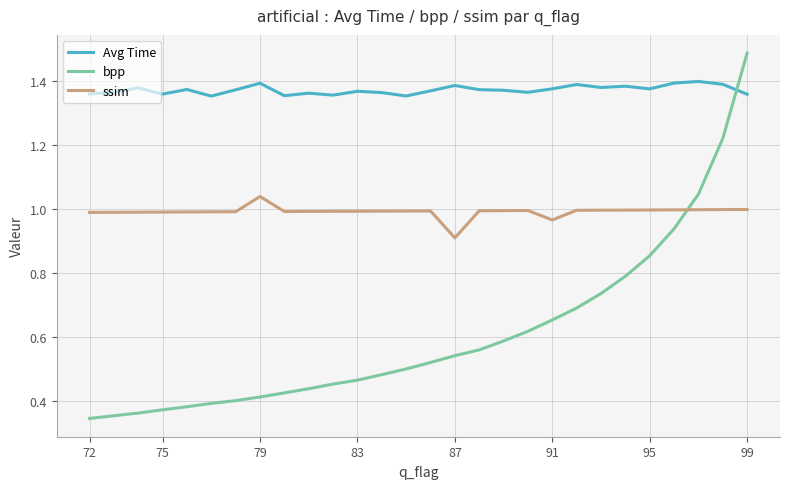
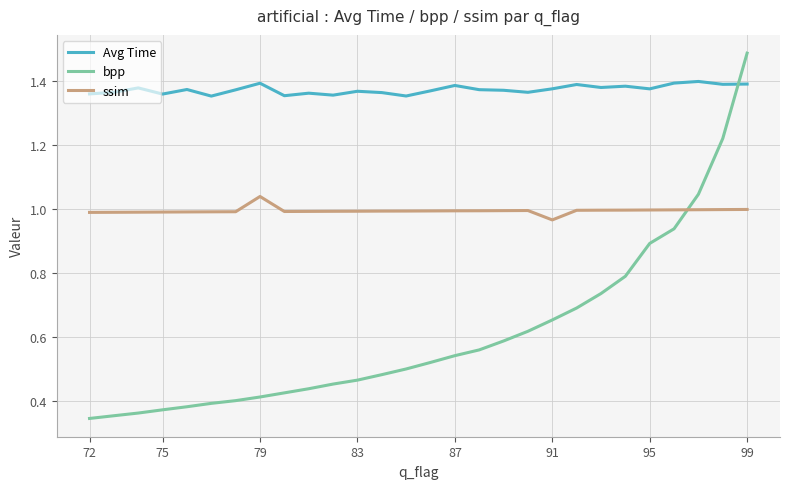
  {
    "Avg Time": {
      "75": 1.36,
      "79": 1.39,
      "83": 1.37,
      "87": 1.39,
      "91": 1.38,
      "95": 1.38,
-     "99": 1.36
+     "99": 1.39
    },
    "bpp": {
      "72": 0.35,
      "75": 0.37,
      "79": 0.41,
      "83": 0.47,
      "87": 0.54,
      "91": 0.65,
-     "95": 0.85,
+     "95": 0.89,
      "99": 1.49
    },
    "ssim": {
      "72": 0.99,
      "75": 0.99,
      "79": 1.04,
      "83": 0.99,
-     "87": 0.91,
+     "87": 0.99,
      "91": 0.97,
      "95": 1.00,
      "99": 1.00
    }
  }
